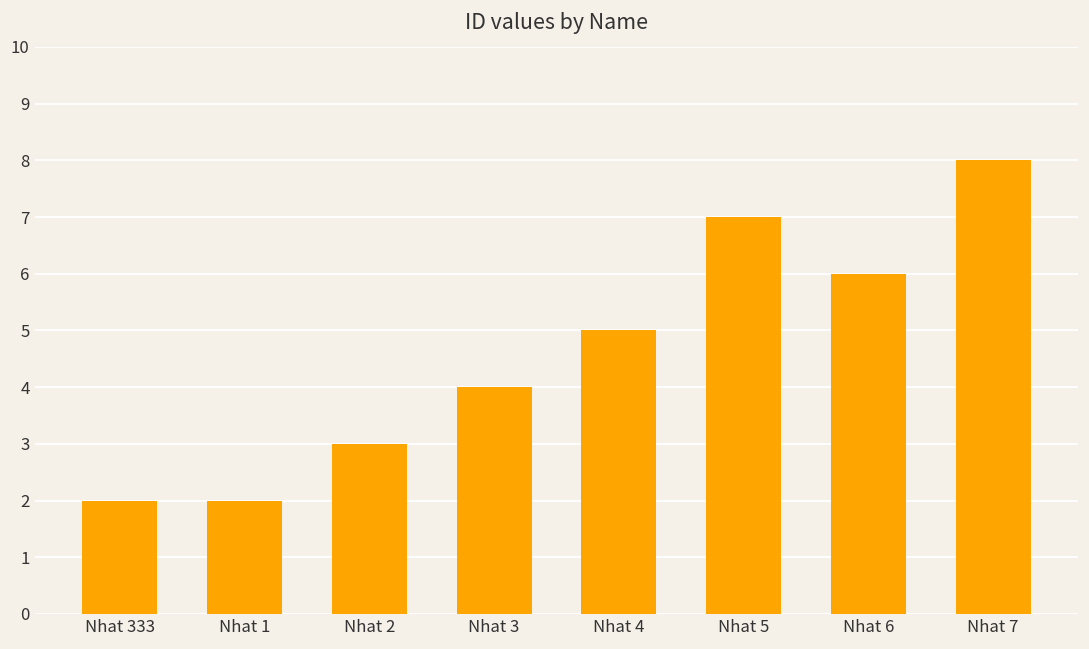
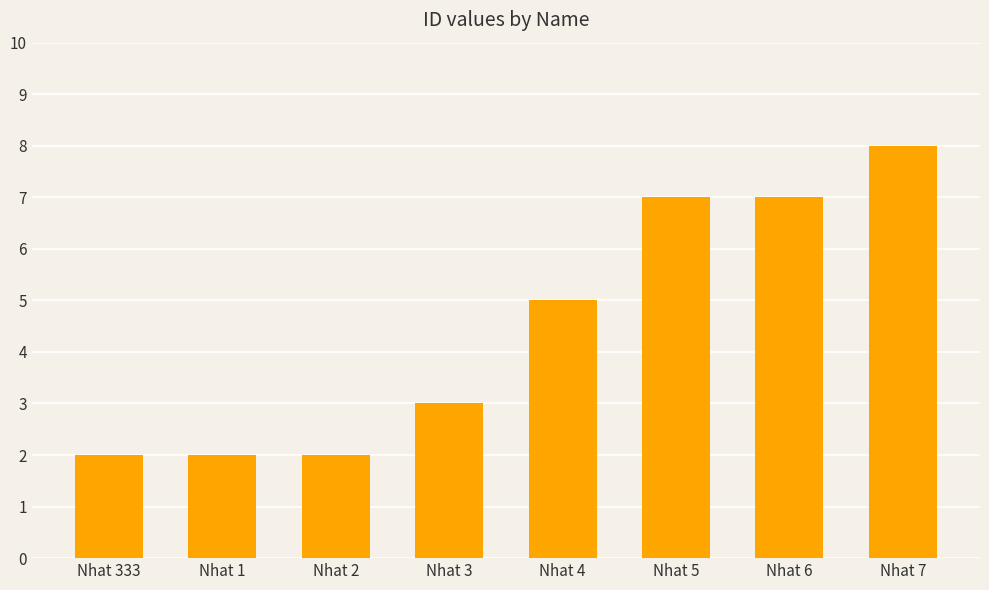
  {
    "Nhat 333": 2,
    "Nhat 1": 2,
-   "Nhat 2": 3,
-   "Nhat 3": 4,
+   "Nhat 2": 2,
+   "Nhat 3": 3,
    "Nhat 4": 5,
    "Nhat 5": 7,
-   "Nhat 6": 6,
+   "Nhat 6": 7,
    "Nhat 7": 8
  }
